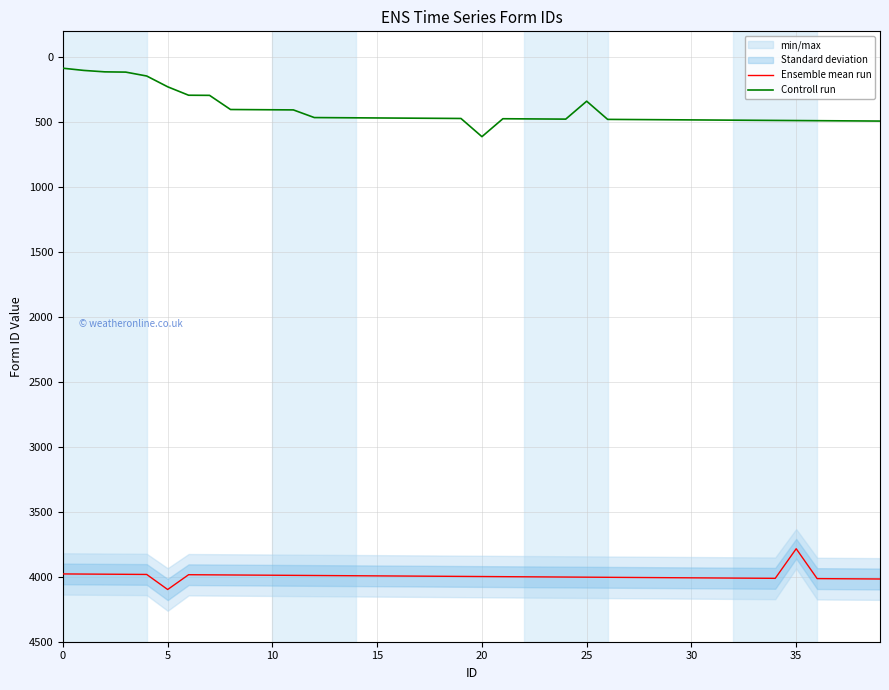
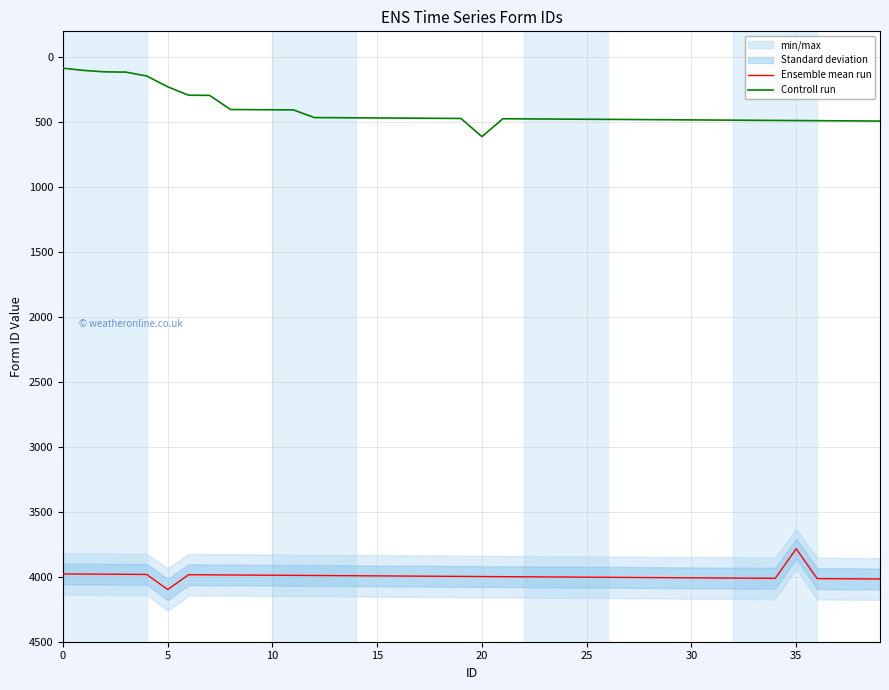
  {
    "Ensemble mean run": {
      "0": 3980,
      "5": 4100,
      "10": 3990,
      "15": 3990,
      "20": 4000,
      "25": 4000,
      "30": 4010,
      "35": 3780
    },
    "Controll run": {
      "0": 80,
      "5": 230,
      "10": 400,
      "15": 470,
      "20": 610,
-     "25": 340,
+     "25": 480,
      "30": 480,
      "35": 490
    }
  }
